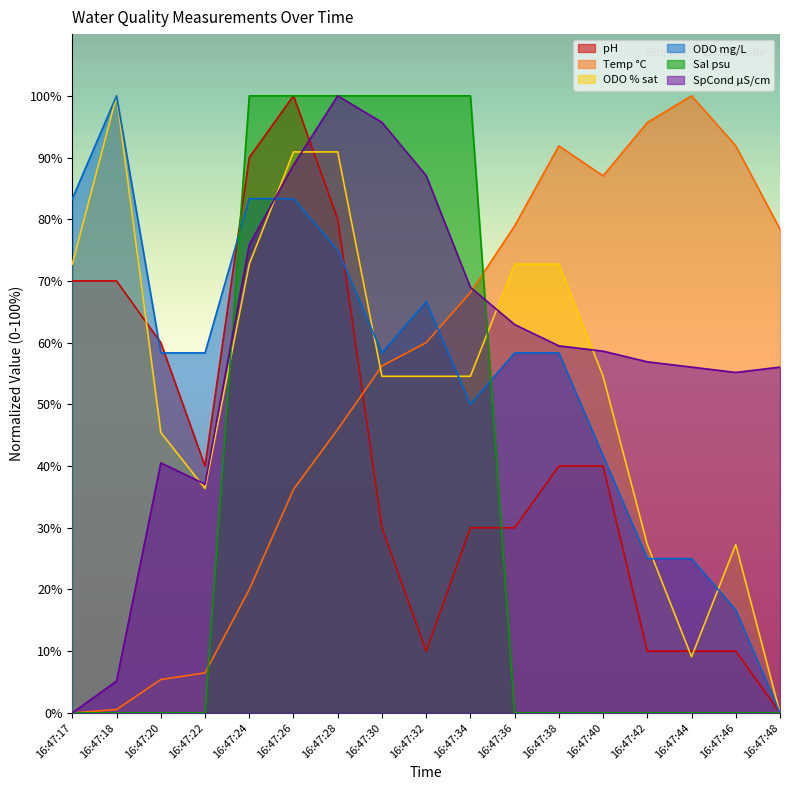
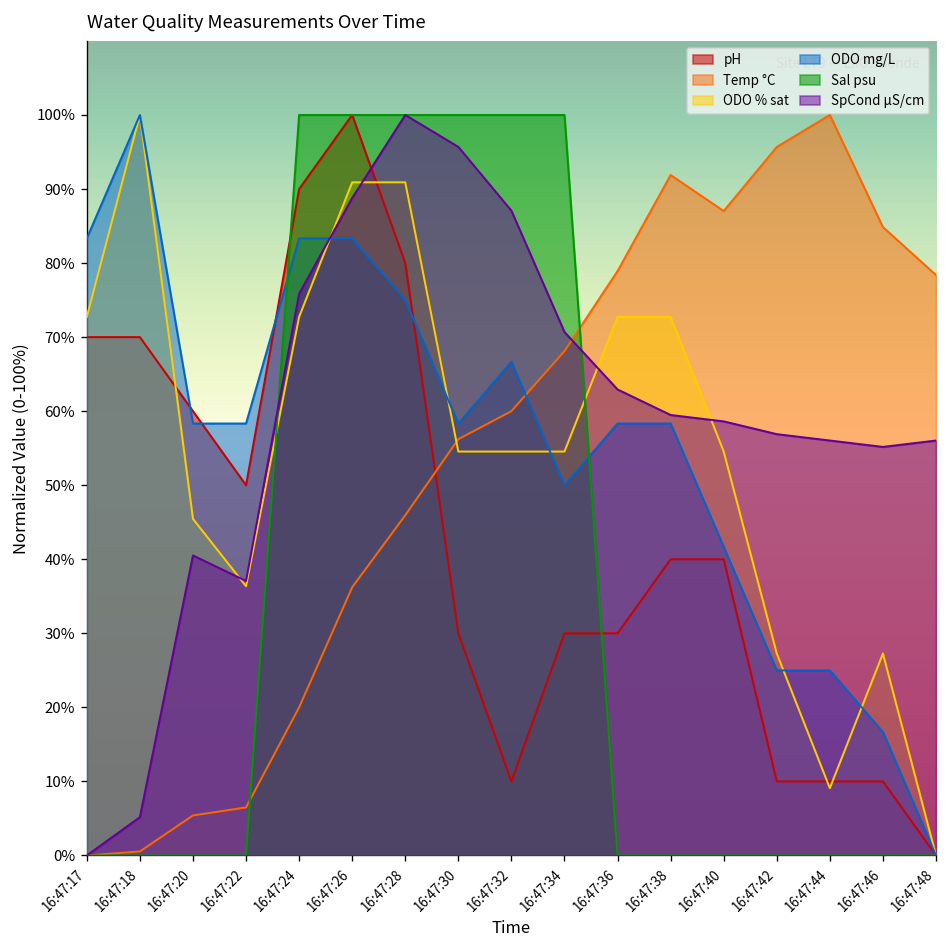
  {
    "pH": {
      "16:47:17": "70%",
      "16:47:18": "70%",
      "16:47:20": "60%",
-     "16:47:22": "40%",
+     "16:47:22": "50%",
      "16:47:24": "90%",
      "16:47:28": "80%",
      "16:47:30": "30%",
      "16:47:32": "10%",
      "16:47:34": "30%",
      "16:47:36": "30%",
      "16:47:38": "40%",
      "16:47:40": "40%",
      "16:47:42": "10%",
      "16:47:44": "10%",
      "16:47:46": "10%"
    },
    "Temp °C": {
      "16:47:18": "1%",
      "16:47:20": "5%",
      "16:47:22": "6%",
      "16:47:24": "20%",
      "16:47:26": "36%",
      "16:47:28": "46%",
      "16:47:30": "56%",
      "16:47:32": "60%",
      "16:47:34": "68%",
      "16:47:36": "79%",
      "16:47:38": "92%",
      "16:47:40": "87%",
      "16:47:42": "96%",
      "16:47:44": "100%",
-     "16:47:46": "92%",
+     "16:47:46": "85%",
      "16:47:48": "78%"
    },
    "ODO % sat": {
      "16:47:17": "73%",
      "16:47:20": "45%",
      "16:47:22": "36%",
      "16:47:24": "73%",
      "16:47:26": "91%",
      "16:47:28": "91%",
      "16:47:30": "55%",
      "16:47:32": "55%",
      "16:47:34": "55%",
      "16:47:36": "73%",
      "16:47:38": "73%",
      "16:47:40": "55%",
      "16:47:42": "27%",
      "16:47:44": "9%",
      "16:47:46": "27%"
    },
    "ODO mg/L": {
      "16:47:17": "83%",
      "16:47:20": "58%",
      "16:47:22": "58%",
      "16:47:24": "83%",
      "16:47:26": "83%",
      "16:47:28": "75%",
      "16:47:30": "58%",
      "16:47:32": "67%",
      "16:47:34": "50%",
      "16:47:36": "58%",
      "16:47:38": "58%",
      "16:47:40": "42%",
      "16:47:42": "25%",
      "16:47:44": "25%",
      "16:47:46": "17%"
    },
    "Sal psu": {
      "16:47:18": "0%",
      "16:47:20": "0%",
      "16:47:22": "0%",
      "16:47:24": "100%",
      "16:47:30": "100%",
      "16:47:32": "100%",
      "16:47:34": "100%",
      "16:47:36": "0%",
      "16:47:38": "0%",
      "16:47:40": "0%",
      "16:47:42": "0%",
      "16:47:44": "0%",
      "16:47:46": "0%"
    },
    "SpCond µS/cm": {
      "16:47:18": "5%",
      "16:47:20": "41%",
      "16:47:22": "37%",
      "16:47:24": "76%",
      "16:47:26": "89%",
      "16:47:30": "96%",
      "16:47:32": "87%",
-     "16:47:34": "69%",
+     "16:47:34": "71%",
      "16:47:36": "63%",
      "16:47:38": "59%",
      "16:47:40": "59%",
      "16:47:42": "57%",
      "16:47:44": "56%",
      "16:47:46": "55%",
      "16:47:48": "56%"
    }
  }
